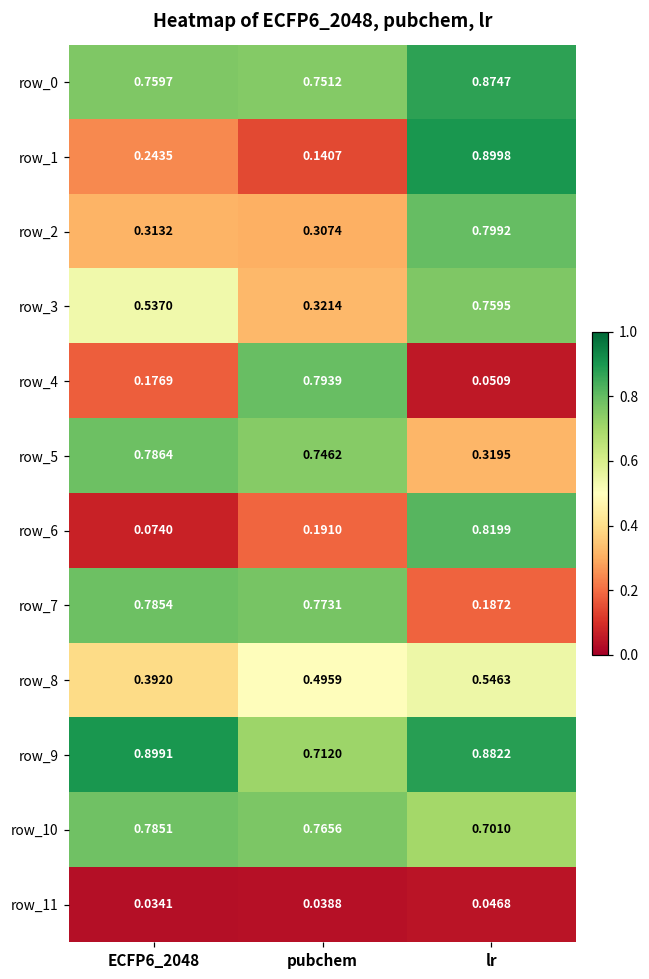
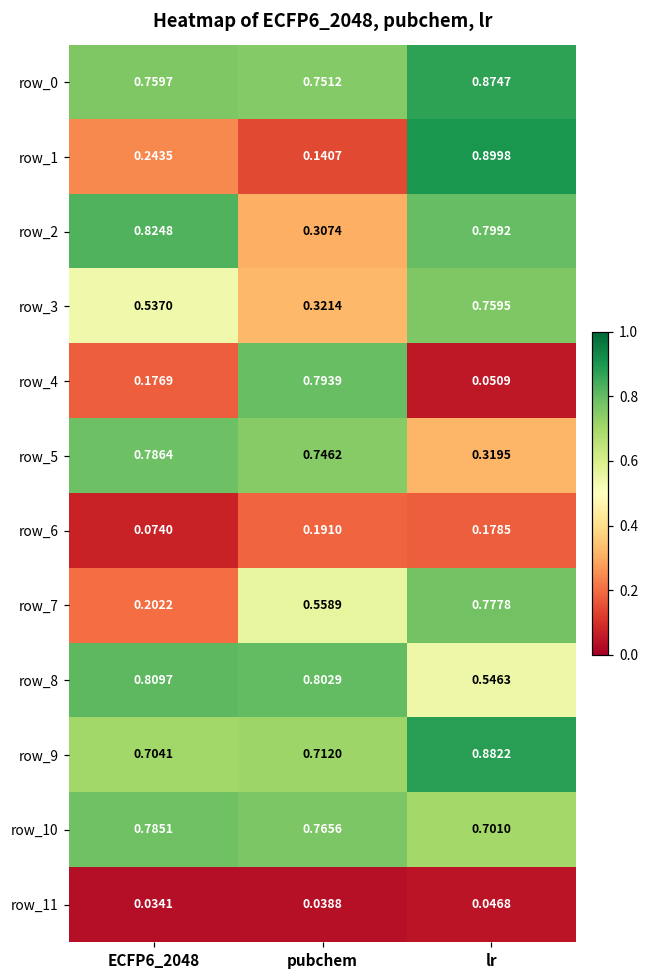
  {
    "row_0": {
      "ECFP6_2048": 0.7597,
      "pubchem": 0.7512,
      "lr": 0.8747
    },
    "row_1": {
      "ECFP6_2048": 0.2435,
      "pubchem": 0.1407,
      "lr": 0.8998
    },
    "row_2": {
-     "ECFP6_2048": 0.3132,
+     "ECFP6_2048": 0.8248,
      "pubchem": 0.3074,
      "lr": 0.7992
    },
    "row_3": {
      "ECFP6_2048": 0.5370,
      "pubchem": 0.3214,
      "lr": 0.7595
    },
    "row_4": {
      "ECFP6_2048": 0.1769,
      "pubchem": 0.7939,
      "lr": 0.0509
    },
    "row_5": {
      "ECFP6_2048": 0.7864,
      "pubchem": 0.7462,
      "lr": 0.3195
    },
    "row_6": {
      "ECFP6_2048": 0.0740,
      "pubchem": 0.1910,
-     "lr": 0.8199
+     "lr": 0.1785
    },
    "row_7": {
-     "ECFP6_2048": 0.7854,
-     "pubchem": 0.7731,
-     "lr": 0.1872
+     "ECFP6_2048": 0.2022,
+     "pubchem": 0.5589,
+     "lr": 0.7778
    },
    "row_8": {
-     "ECFP6_2048": 0.3920,
-     "pubchem": 0.4959,
+     "ECFP6_2048": 0.8097,
+     "pubchem": 0.8029,
      "lr": 0.5463
    },
    "row_9": {
-     "ECFP6_2048": 0.8991,
+     "ECFP6_2048": 0.7041,
      "pubchem": 0.7120,
      "lr": 0.8822
    },
    "row_10": {
      "ECFP6_2048": 0.7851,
      "pubchem": 0.7656,
      "lr": 0.7010
    },
    "row_11": {
      "ECFP6_2048": 0.0341,
      "pubchem": 0.0388,
      "lr": 0.0468
    }
  }
